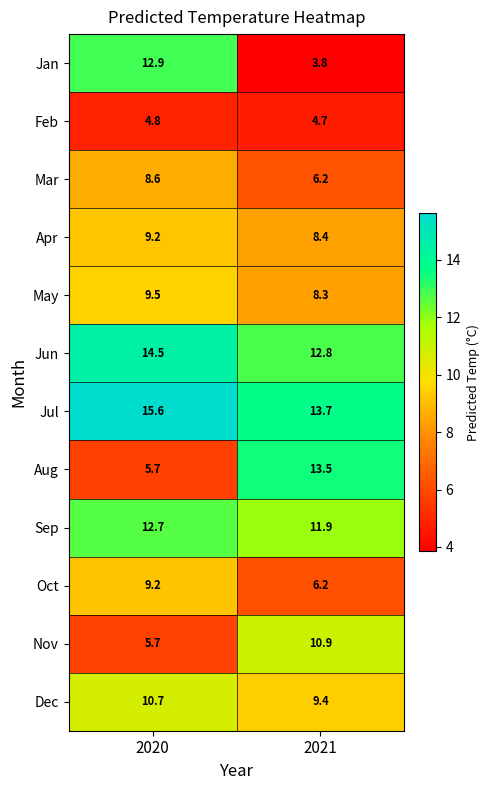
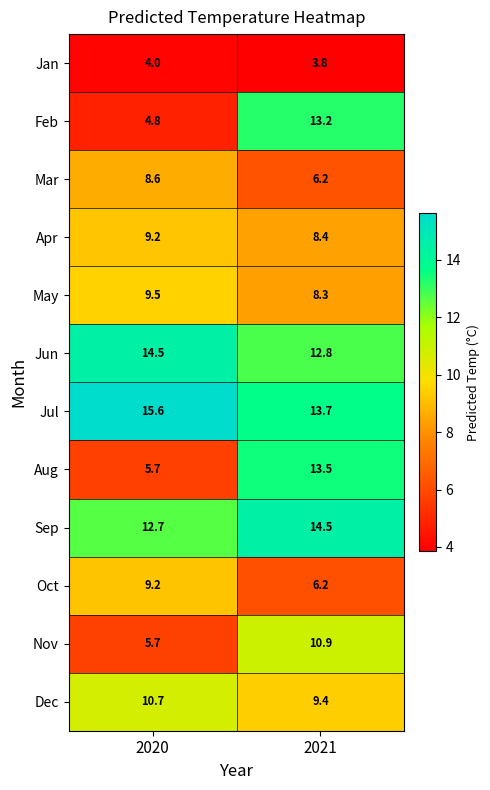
  {
    "Jan": {
-     "2020": 12.9,
+     "2020": 4.0,
      "2021": 3.8
    },
    "Feb": {
      "2020": 4.8,
-     "2021": 4.7
+     "2021": 13.2
    },
    "Mar": {
      "2020": 8.6,
      "2021": 6.2
    },
    "Apr": {
      "2020": 9.2,
      "2021": 8.4
    },
    "May": {
      "2020": 9.5,
      "2021": 8.3
    },
    "Jun": {
      "2020": 14.5,
      "2021": 12.8
    },
    "Jul": {
      "2020": 15.6,
      "2021": 13.7
    },
    "Aug": {
      "2020": 5.7,
      "2021": 13.5
    },
    "Sep": {
      "2020": 12.7,
-     "2021": 11.9
+     "2021": 14.5
    },
    "Oct": {
      "2020": 9.2,
      "2021": 6.2
    },
    "Nov": {
      "2020": 5.7,
      "2021": 10.9
    },
    "Dec": {
      "2020": 10.7,
      "2021": 9.4
    }
  }
